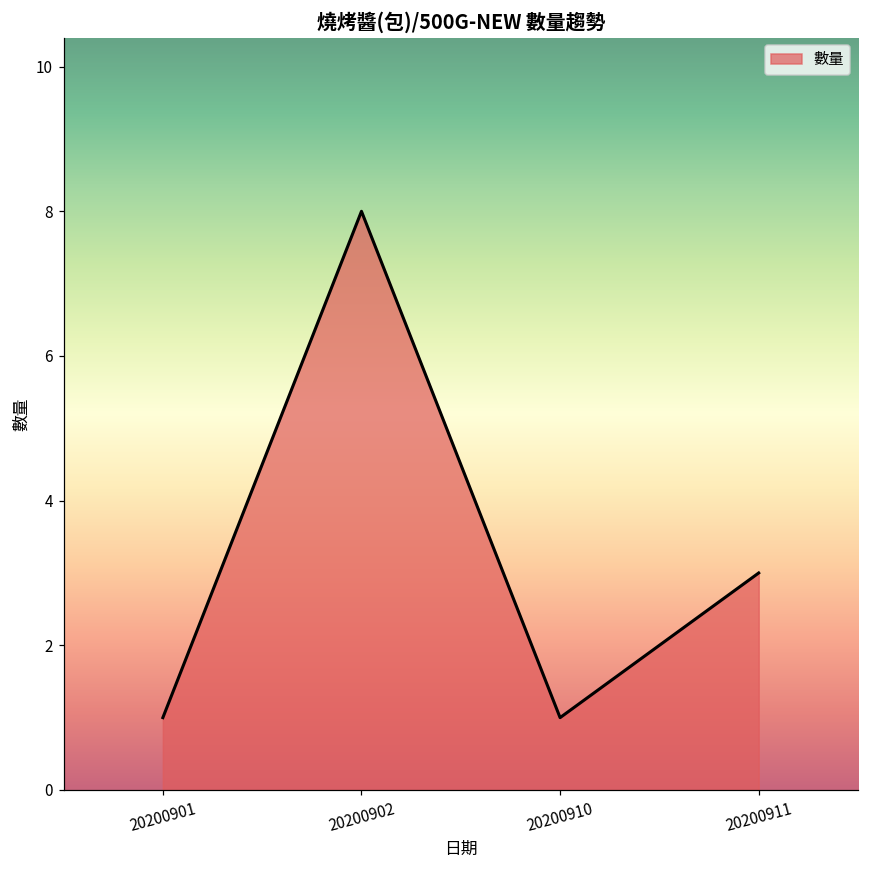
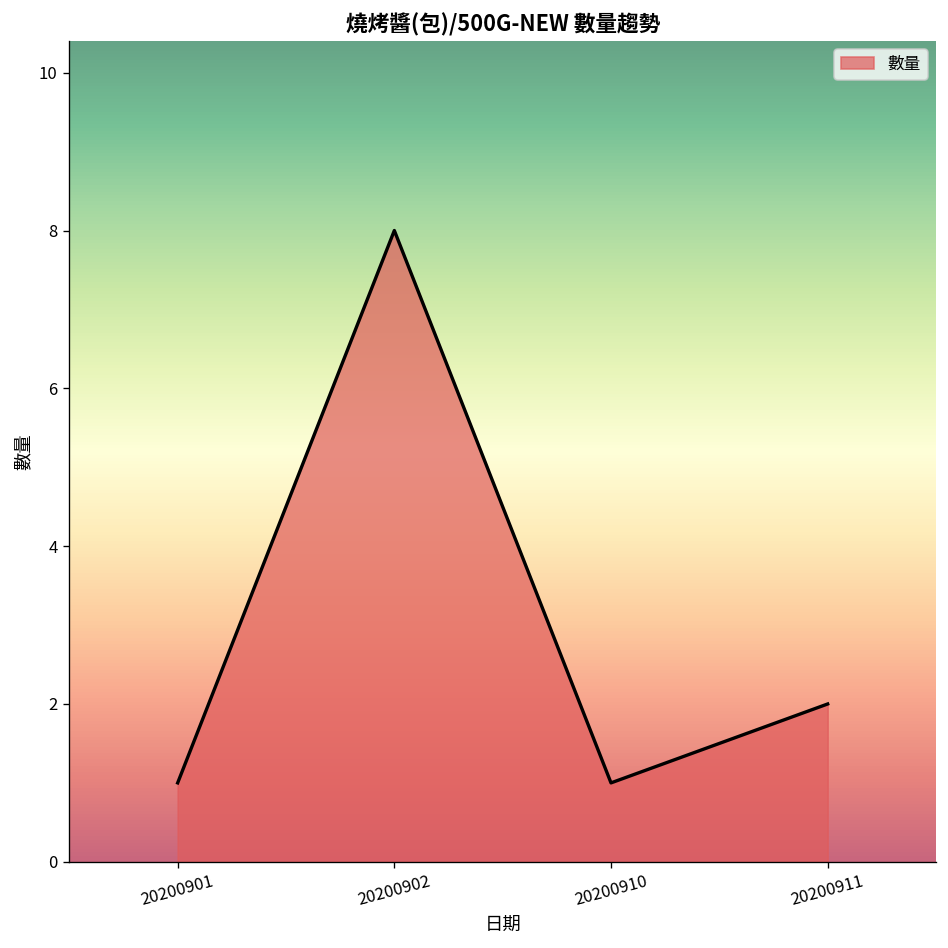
  {
    "20200901": 1,
    "20200902": 8,
    "20200910": 1,
-   "20200911": 3
+   "20200911": 2
  }
